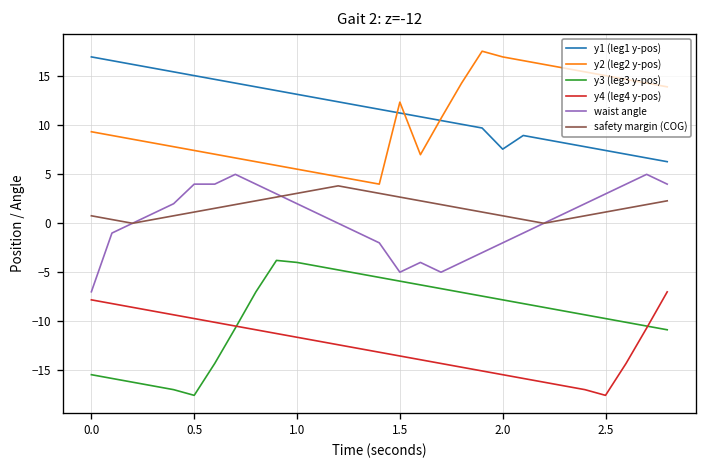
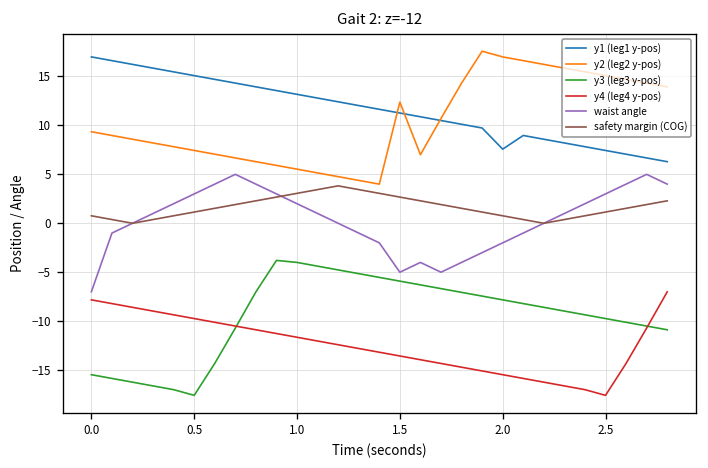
  {
    "y1 (leg1 y-pos)": {
      "0.0": 17,
      "0.5": 15,
      "1.0": 13,
      "1.5": 11,
      "2.0": 8,
      "2.5": 7
    },
    "y2 (leg2 y-pos)": {
      "0.0": 9,
      "0.5": 7,
      "1.0": 6,
      "1.5": 12,
      "2.0": 17
    },
    "y3 (leg3 y-pos)": {
      "0.0": -15,
      "0.5": -18,
      "1.0": -4,
      "1.5": -6,
      "2.0": -8,
      "2.5": -10
    },
    "y4 (leg4 y-pos)": {
      "0.0": -8,
      "0.5": -10,
      "1.0": -12,
      "1.5": -14,
      "2.0": -15,
      "2.5": -18
    },
    "waist angle": {
      "0.0": -7,
-     "0.5": 4,
+     "0.5": 3,
      "1.0": 2,
      "1.5": -5,
      "2.0": -2,
      "2.5": 3
    },
    "safety margin (COG)": {
      "0.0": 1,
      "0.5": 1,
      "1.0": 3,
      "1.5": 3,
      "2.0": 1,
      "2.5": 1
    }
  }
